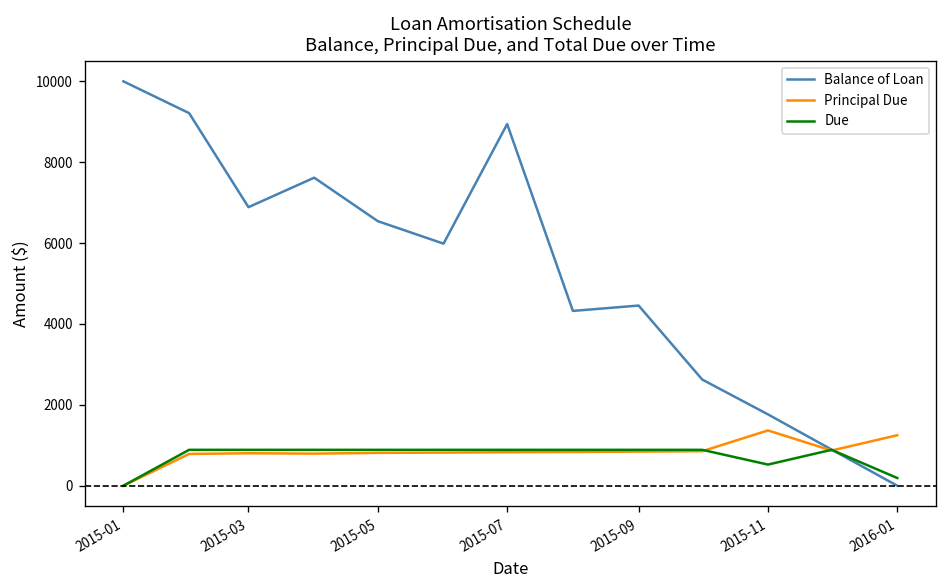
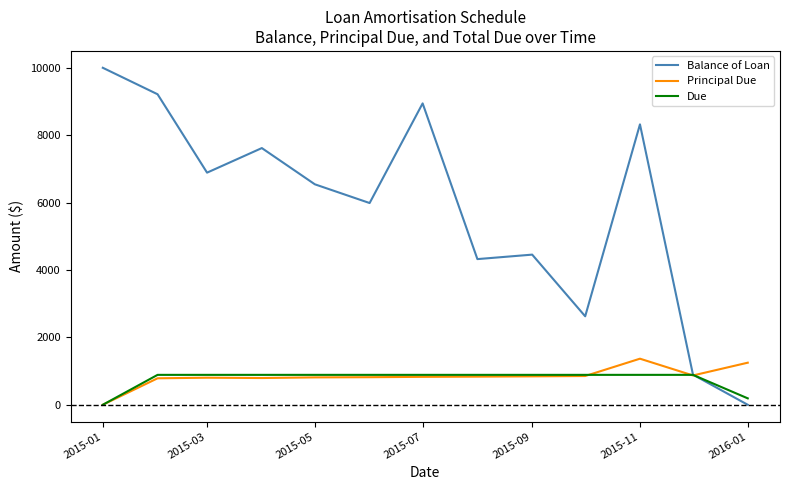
  {
    "Balance of Loan": {
      "2015-01": 10000,
      "2015-03": 6900,
      "2015-05": 6500,
      "2015-07": 8900,
      "2015-09": 4500,
-     "2015-11": 1800,
+     "2015-11": 8300,
      "2016-01": 0
    },
    "Principal Due": {
      "2015-03": 800,
      "2015-11": 1400,
      "2016-01": 1200
    },
    "Due": {
      "2015-03": 900,
-     "2015-11": 500,
+     "2015-11": 900,
      "2016-01": 200
    }
  }
